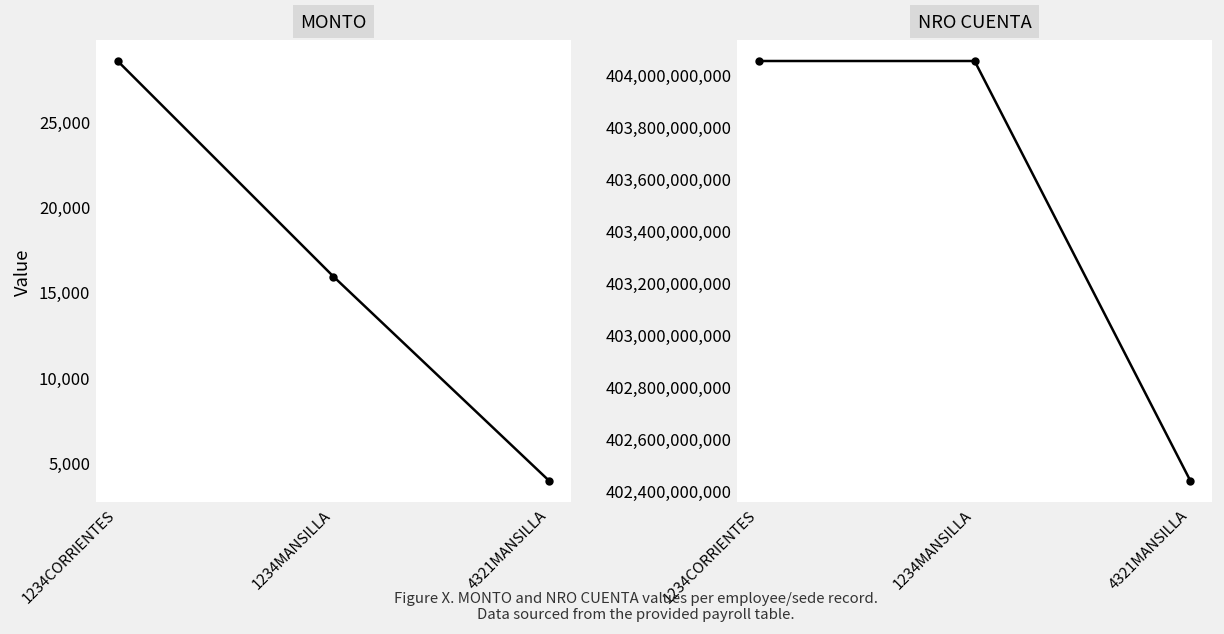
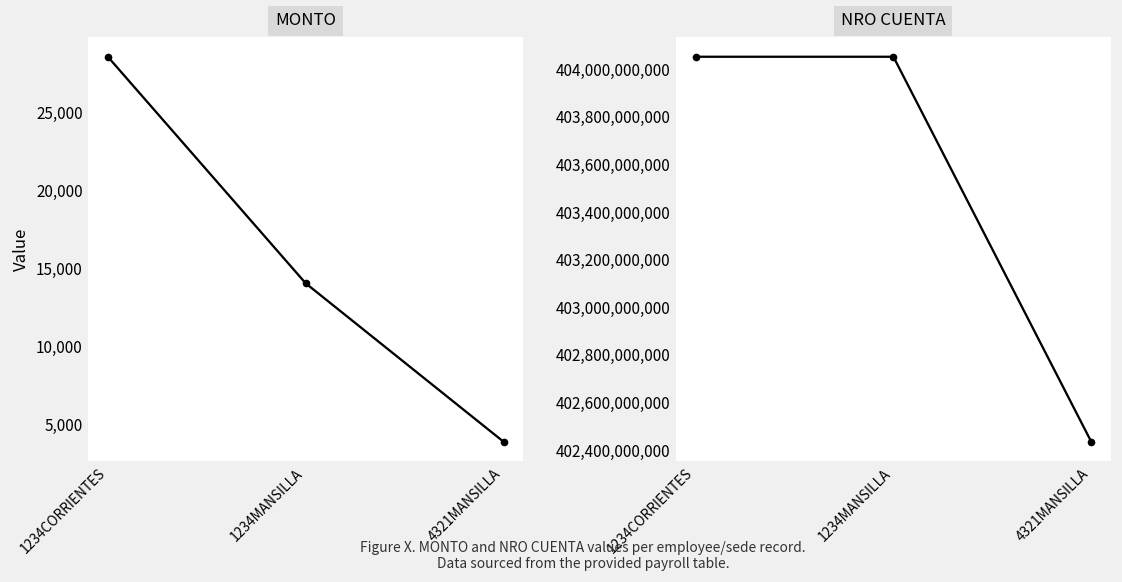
  {
    "MONTO": {
      "1234CORRIENTES": "28,600",
-     "1234MANSILLA": "15,900",
+     "1234MANSILLA": "14,100",
      "4321MANSILLA": "3,900"
    },
    "NRO CUENTA": {
      "1234CORRIENTES": "404,050,000,000",
      "1234MANSILLA": "404,050,000,000",
      "4321MANSILLA": "402,440,000,000"
    }
  }
